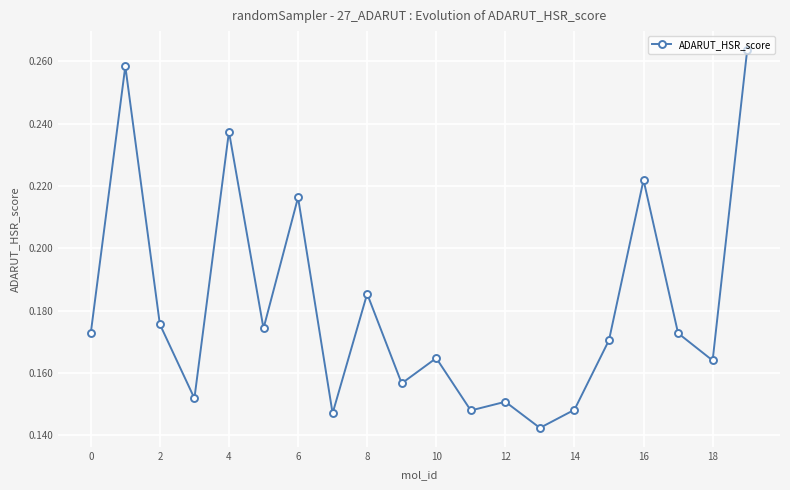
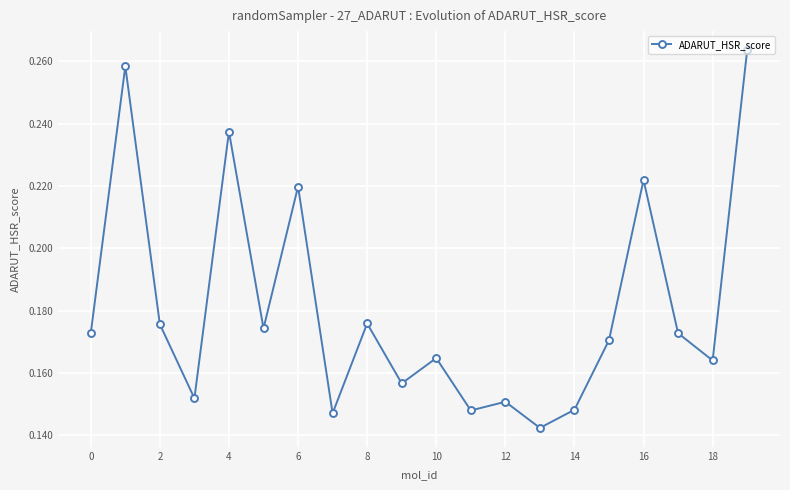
  {
    "0": 0.173,
    "2": 0.176,
    "4": 0.237,
-   "6": 0.216,
-   "8": 0.185,
+   "6": 0.220,
+   "8": 0.176,
    "10": 0.165,
    "12": 0.151,
    "14": 0.148,
    "16": 0.222,
    "18": 0.164
  }
